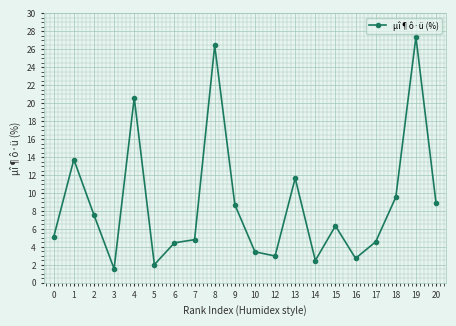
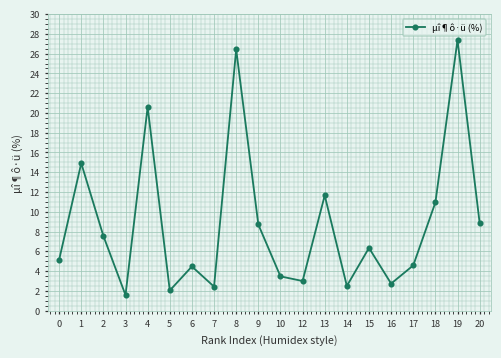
  {
    "0": 5,
-   "1": 14,
+   "1": 15,
    "2": 8,
    "3": 2,
    "4": 21,
    "5": 2,
    "6": 4,
-   "7": 5,
+   "7": 2,
    "8": 26,
    "9": 9,
    "10": 3,
    "12": 3,
    "13": 12,
    "14": 2,
    "15": 6,
    "16": 3,
    "17": 5,
-   "18": 10,
+   "18": 11,
    "19": 27,
    "20": 9
  }
